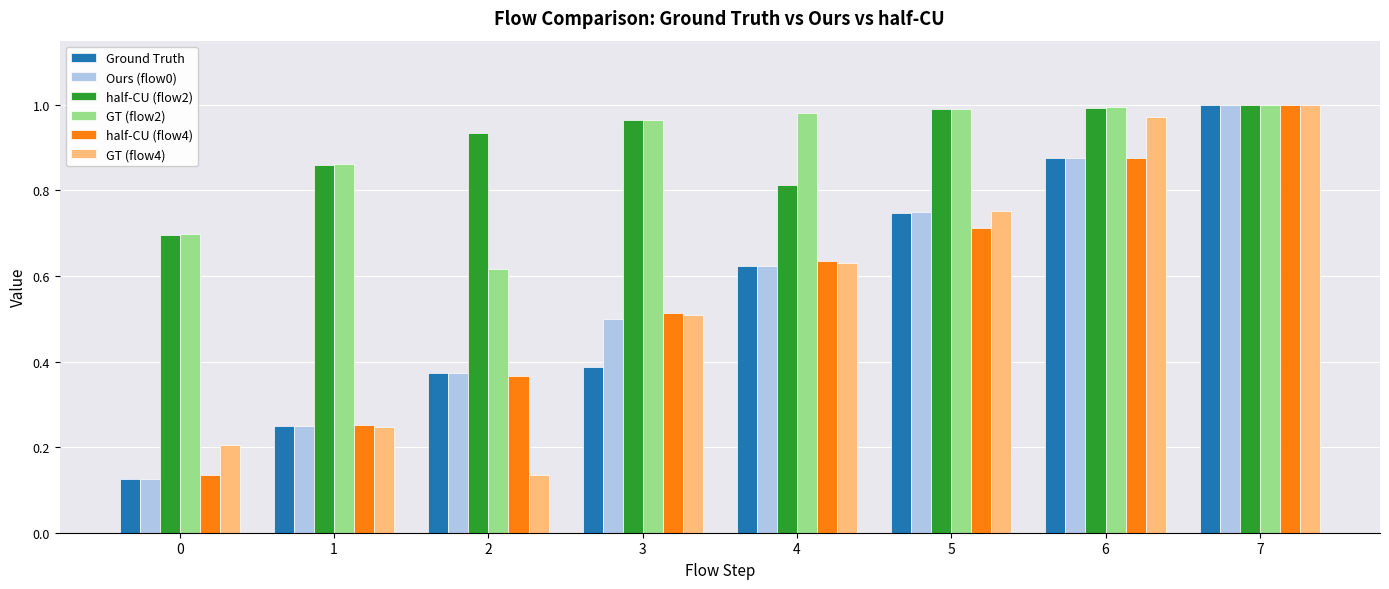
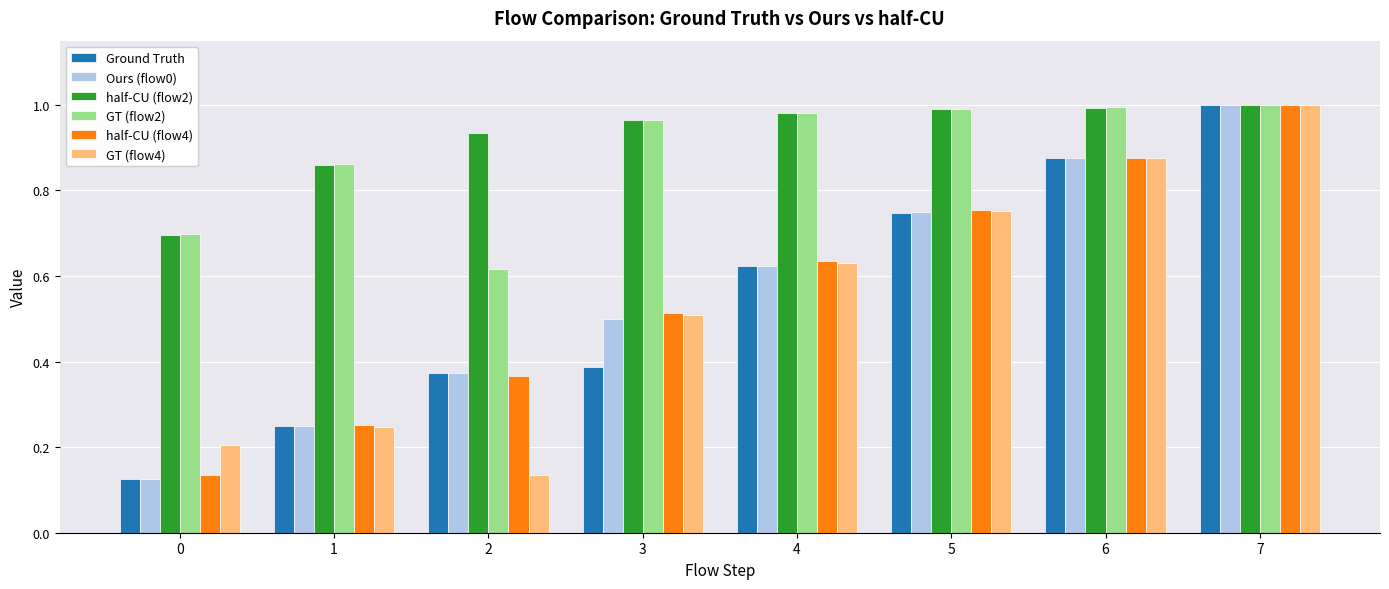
  {
    "Ground Truth": {
      "0": 0.13,
      "1": 0.25,
      "2": 0.37,
      "3": 0.39,
      "4": 0.62,
      "5": 0.75,
      "6": 0.87,
      "7": 1.00
    },
    "Ours (flow0)": {
      "0": 0.13,
      "1": 0.25,
      "2": 0.37,
      "3": 0.50,
      "4": 0.62,
      "5": 0.75,
      "6": 0.87,
      "7": 1.00
    },
    "half-CU (flow2)": {
      "0": 0.70,
      "1": 0.86,
      "2": 0.93,
      "3": 0.96,
-     "4": 0.81,
+     "4": 0.98,
      "5": 0.99,
      "6": 0.99,
      "7": 1.00
    },
    "GT (flow2)": {
      "0": 0.70,
      "1": 0.86,
      "2": 0.62,
      "3": 0.96,
      "4": 0.98,
      "5": 0.99,
      "6": 0.99,
      "7": 1.00
    },
    "half-CU (flow4)": {
      "0": 0.14,
      "1": 0.25,
      "2": 0.37,
      "3": 0.51,
      "4": 0.63,
-     "5": 0.71,
+     "5": 0.75,
      "6": 0.88,
      "7": 1.00
    },
    "GT (flow4)": {
      "0": 0.20,
      "1": 0.25,
      "2": 0.14,
      "3": 0.51,
      "4": 0.63,
      "5": 0.75,
-     "6": 0.97,
+     "6": 0.88,
      "7": 1.00
    }
  }
